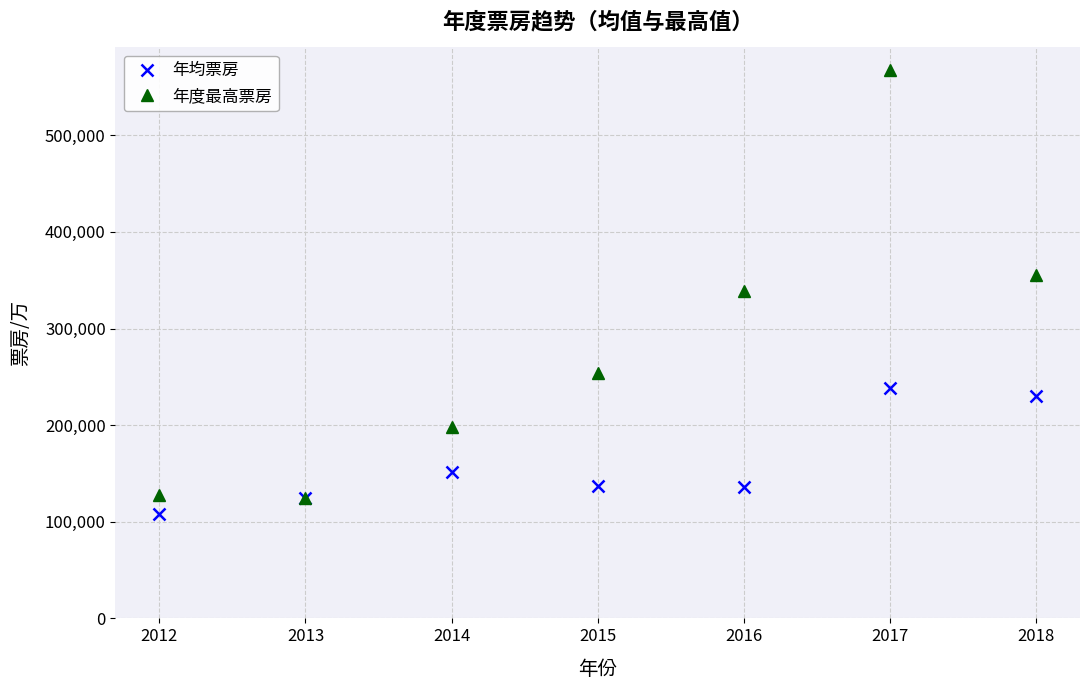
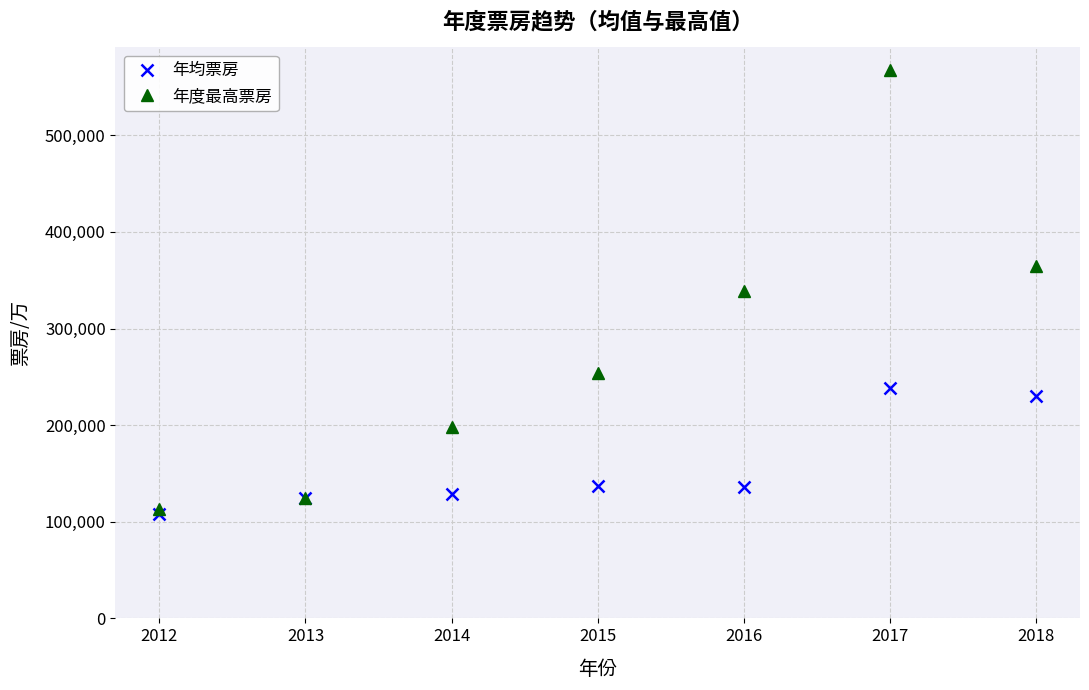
  {
    "年均票房": {
      "2012": "110,000",
-     "2014": "150,000",
+     "2014": "130,000",
      "2015": "140,000",
      "2016": "140,000",
      "2017": "240,000",
      "2018": "230,000"
    },
    "年度最高票房": {
-     "2012": "130,000",
+     "2012": "110,000",
      "2014": "200,000",
      "2015": "250,000",
      "2016": "340,000",
      "2017": "570,000",
-     "2018": "356,000"
+     "2018": "365,000"
    }
  }
